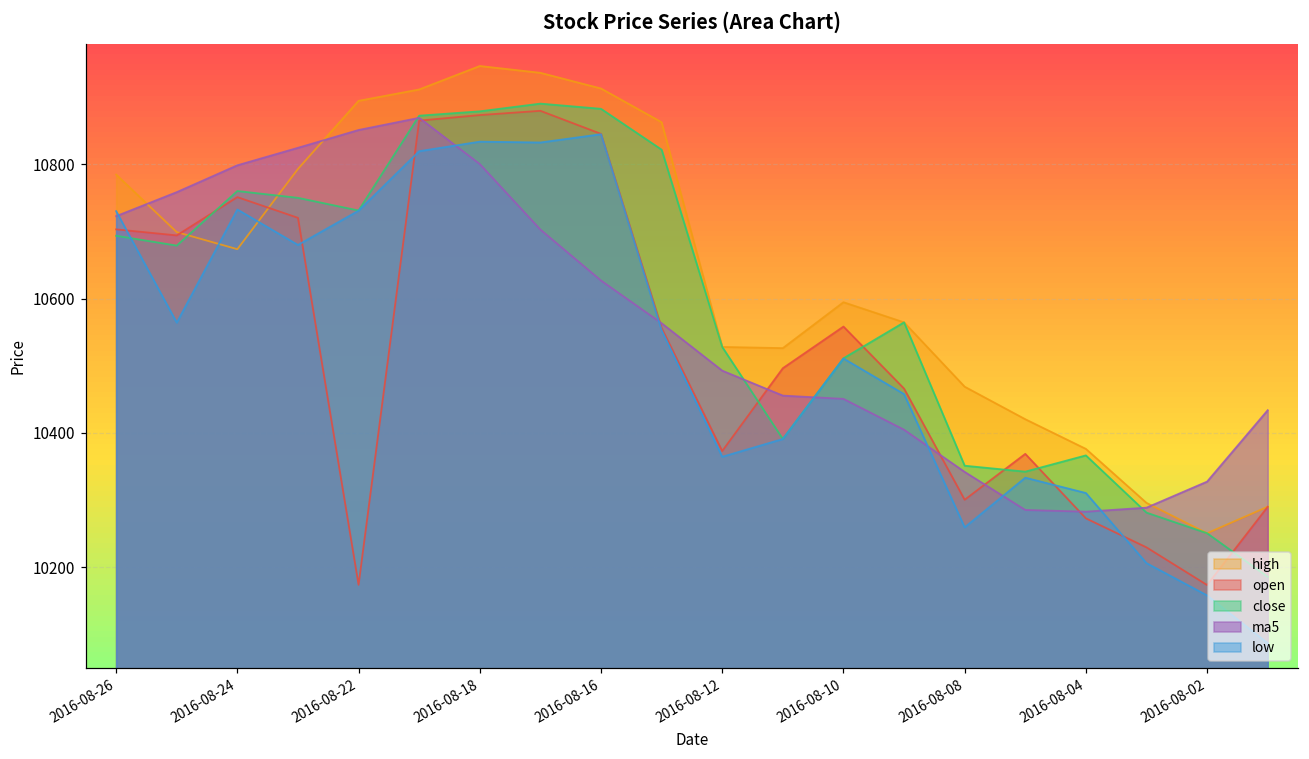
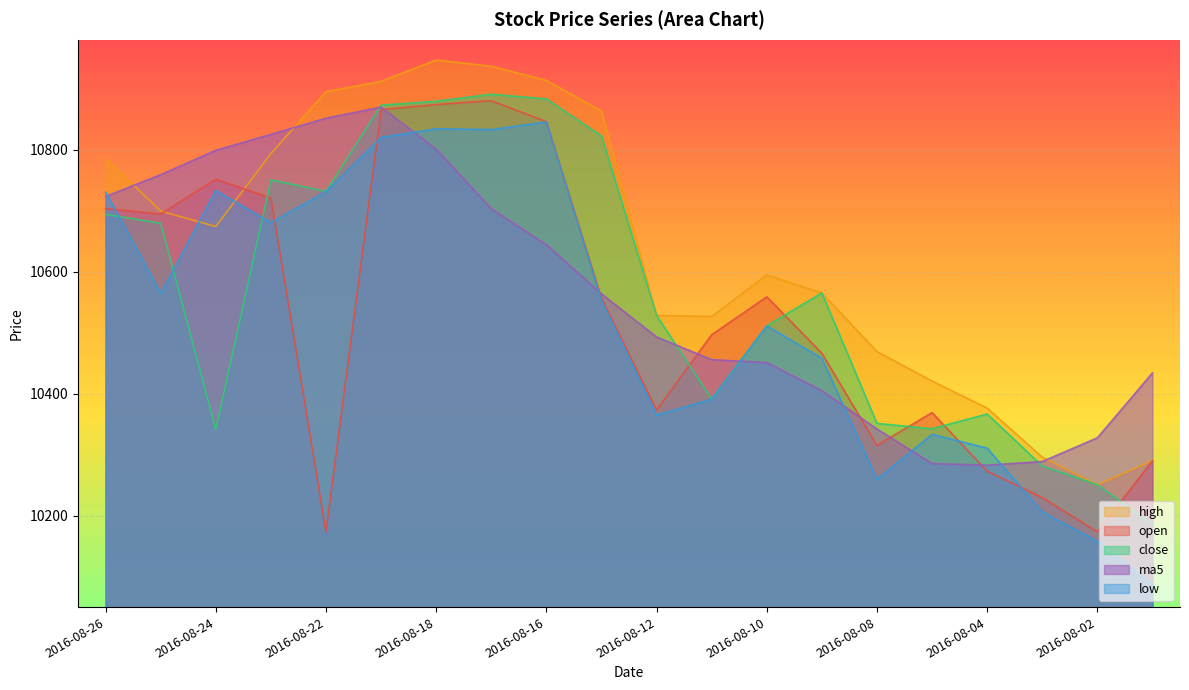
  {
    "high": {
      "2016-08-26": 10790,
      "2016-08-24": 10670,
      "2016-08-22": 10890,
      "2016-08-18": 10950,
      "2016-08-16": 10910,
      "2016-08-10": 10590,
      "2016-08-08": 10470,
      "2016-08-04": 10380
    },
    "open": {
      "2016-08-26": 10700,
      "2016-08-24": 10750,
      "2016-08-22": 10170,
      "2016-08-18": 10870,
      "2016-08-12": 10370,
      "2016-08-10": 10560,
-     "2016-08-08": 10300,
+     "2016-08-08": 10310,
      "2016-08-04": 10270,
      "2016-08-02": 10170
    },
    "close": {
      "2016-08-26": 10690,
-     "2016-08-24": 10760,
+     "2016-08-24": 10340,
      "2016-08-18": 10880,
      "2016-08-16": 10880,
      "2016-08-08": 10350,
      "2016-08-04": 10370
    },
    "ma5": {
      "2016-08-26": 10720,
      "2016-08-24": 10800,
      "2016-08-22": 10850,
      "2016-08-18": 10800,
-     "2016-08-16": 10630,
+     "2016-08-16": 10640,
      "2016-08-12": 10490,
      "2016-08-10": 10450,
      "2016-08-08": 10340,
      "2016-08-04": 10280,
      "2016-08-02": 10330
    },
    "low": {
      "2016-08-26": 10730,
      "2016-08-24": 10730,
      "2016-08-18": 10830,
      "2016-08-12": 10360,
      "2016-08-08": 10260,
      "2016-08-04": 10310,
      "2016-08-02": 10160
    }
  }
